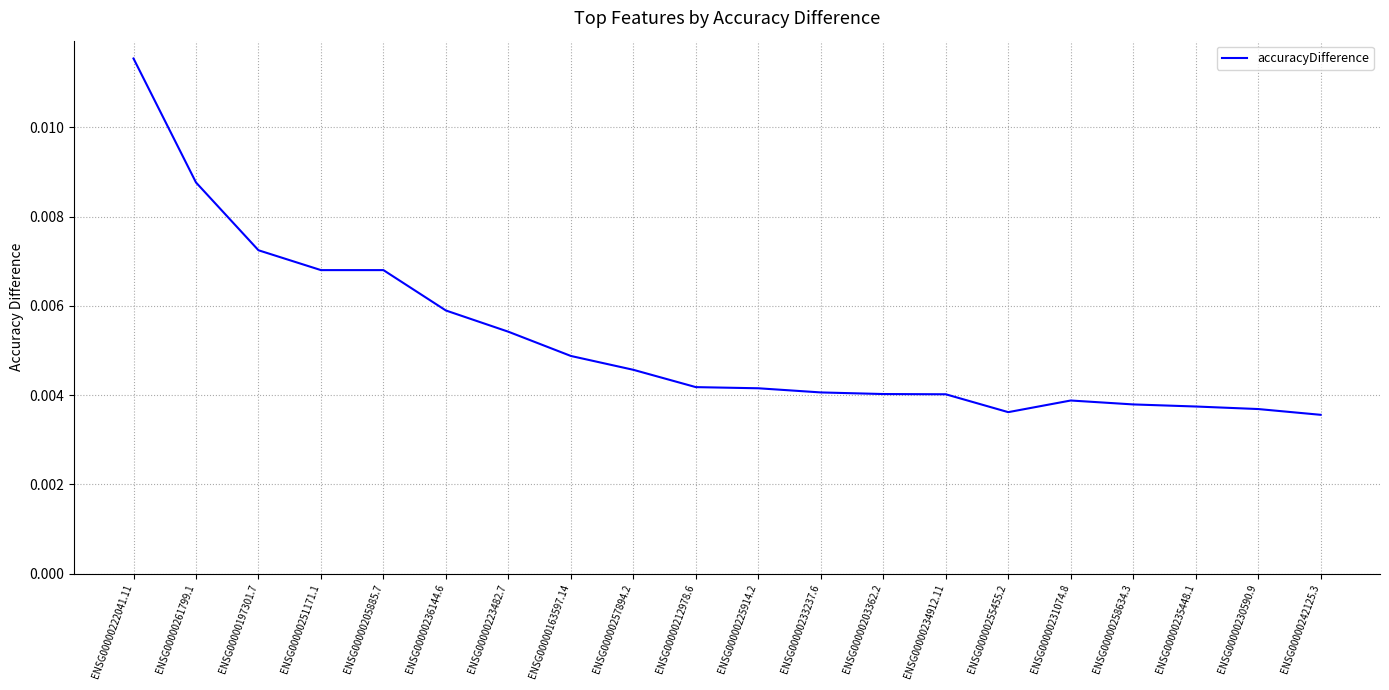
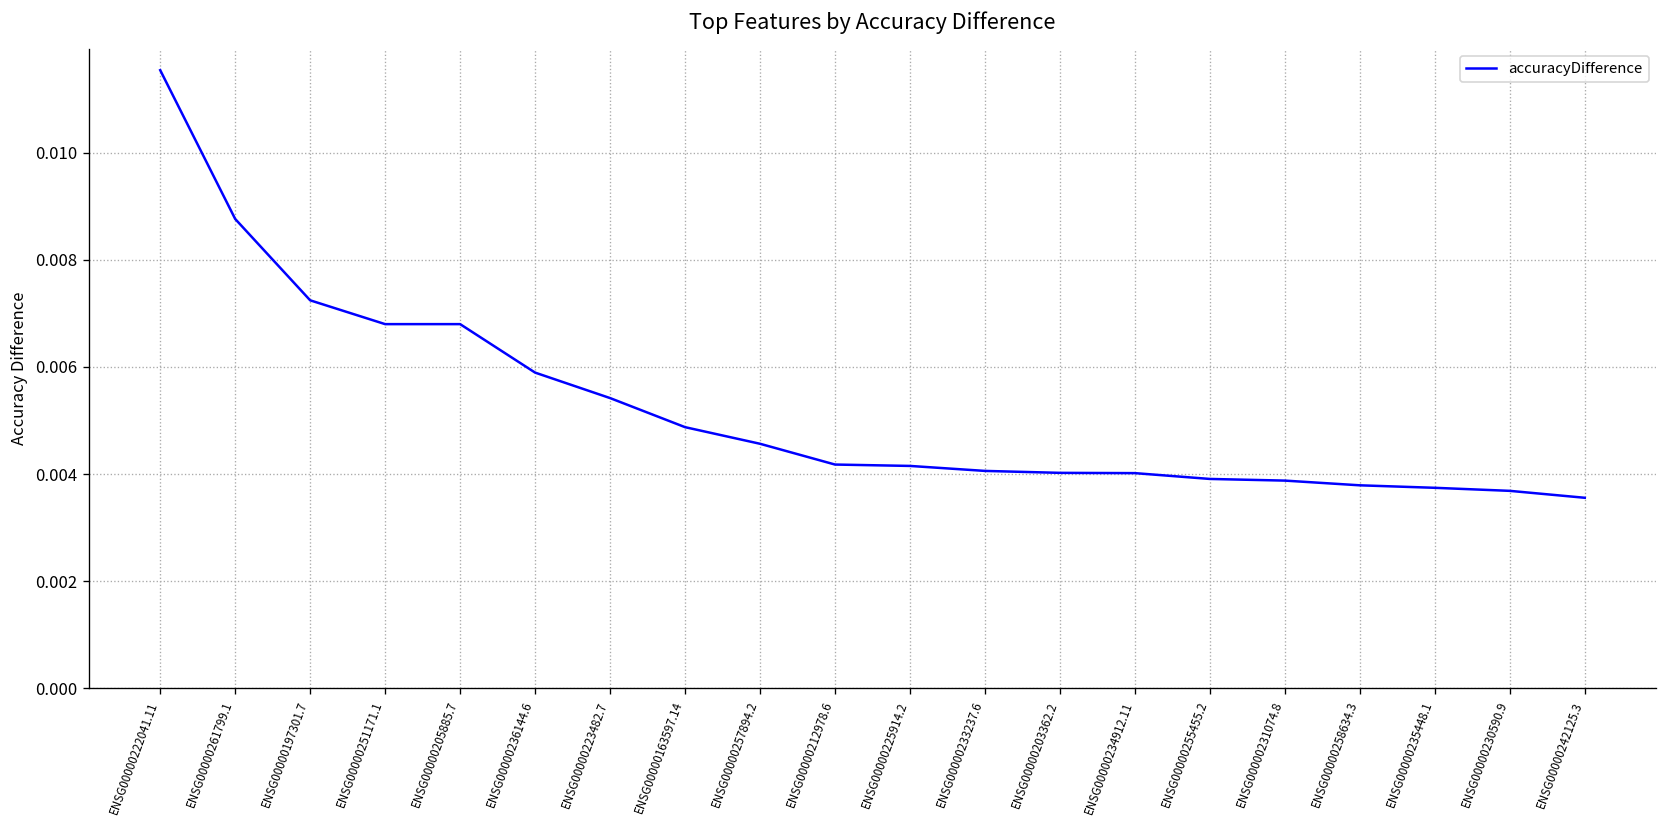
  {
    "ENSG00000222041.11": 0.0115,
    "ENSG00000261799.1": 0.0088,
    "ENSG00000197301.7": 0.0072,
    "ENSG00000251171.1": 0.0068,
    "ENSG00000205885.7": 0.0068,
    "ENSG00000236144.6": 0.0059,
    "ENSG00000223482.7": 0.0054,
    "ENSG00000163597.14": 0.0049,
    "ENSG00000257894.2": 0.0046,
    "ENSG00000212978.6": 0.0042,
    "ENSG00000225914.2": 0.0042,
    "ENSG00000233237.6": 0.0041,
    "ENSG00000203362.2": 0.0040,
    "ENSG00000234912.11": 0.0040,
-   "ENSG00000255455.2": 0.0036,
+   "ENSG00000255455.2": 0.0039,
    "ENSG00000231074.8": 0.0039,
    "ENSG00000258634.3": 0.0038,
    "ENSG00000235448.1": 0.0037,
    "ENSG00000230590.9": 0.0037,
    "ENSG00000242125.3": 0.0036
  }
